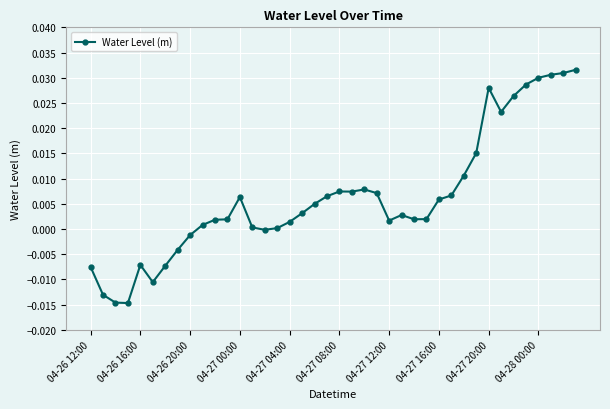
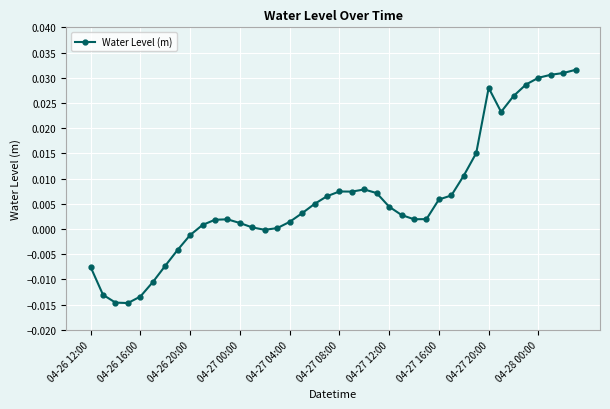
  {
    "04-26 12:00": -0.008,
-   "04-26 16:00": -0.007,
+   "04-26 16:00": -0.013,
    "04-26 20:00": -0.001,
-   "04-27 00:00": 0.006,
+   "04-27 00:00": 0.001,
    "04-27 04:00": 0.001,
    "04-27 08:00": 0.007,
-   "04-27 12:00": 0.002,
+   "04-27 12:00": 0.004,
    "04-27 16:00": 0.006,
    "04-27 20:00": 0.028,
    "04-28 00:00": 0.030
  }
